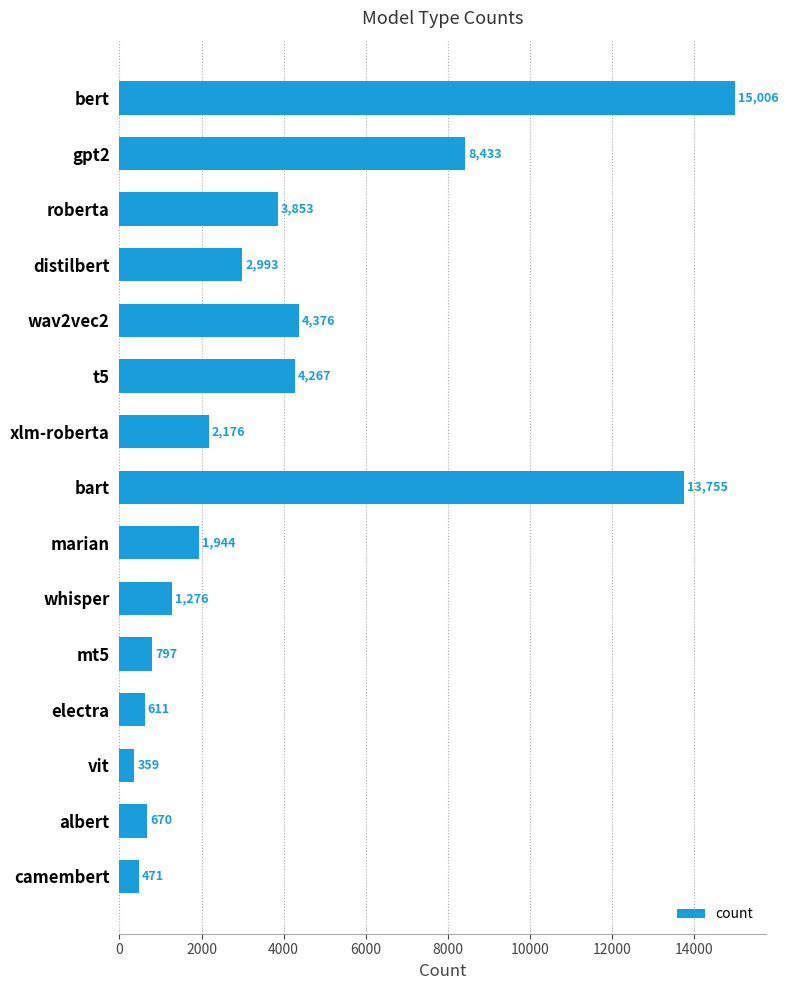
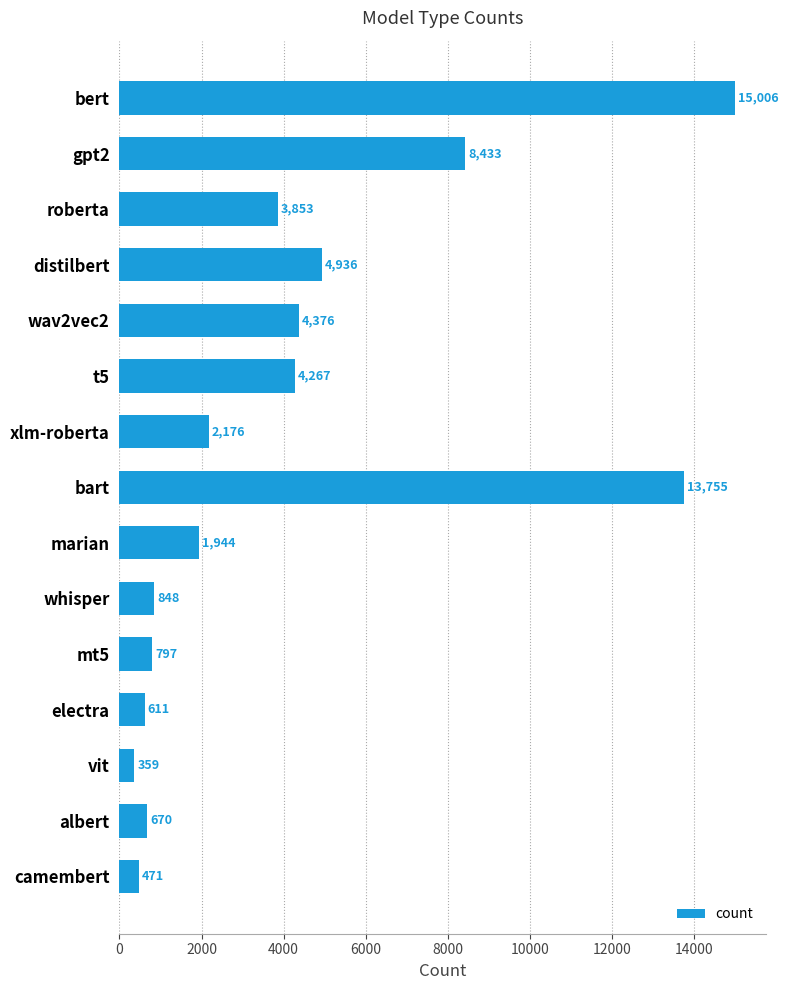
  {
    "bert": "15,006",
    "gpt2": "8,433",
    "roberta": "3,853",
-   "distilbert": "2,993",
+   "distilbert": "4,936",
    "wav2vec2": "4,376",
    "t5": "4,267",
    "xlm-roberta": "2,176",
    "bart": "13,755",
    "marian": "1,944",
-   "whisper": "1,276",
+   "whisper": "848",
    "mt5": "797",
    "electra": "611",
    "vit": "359",
    "albert": "670",
    "camembert": "471"
  }
